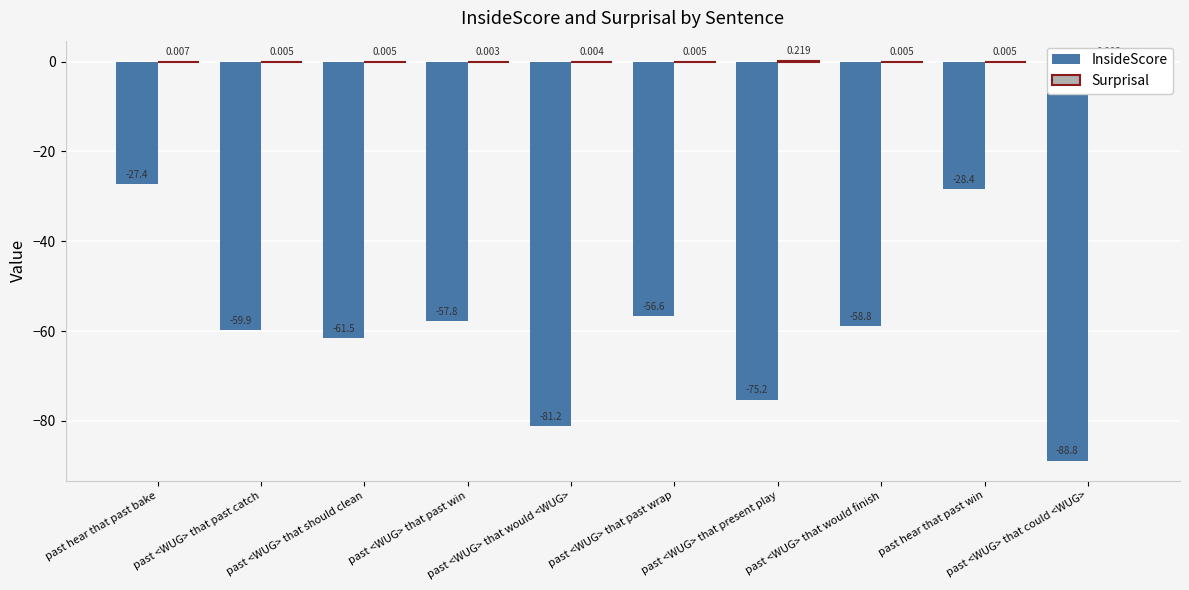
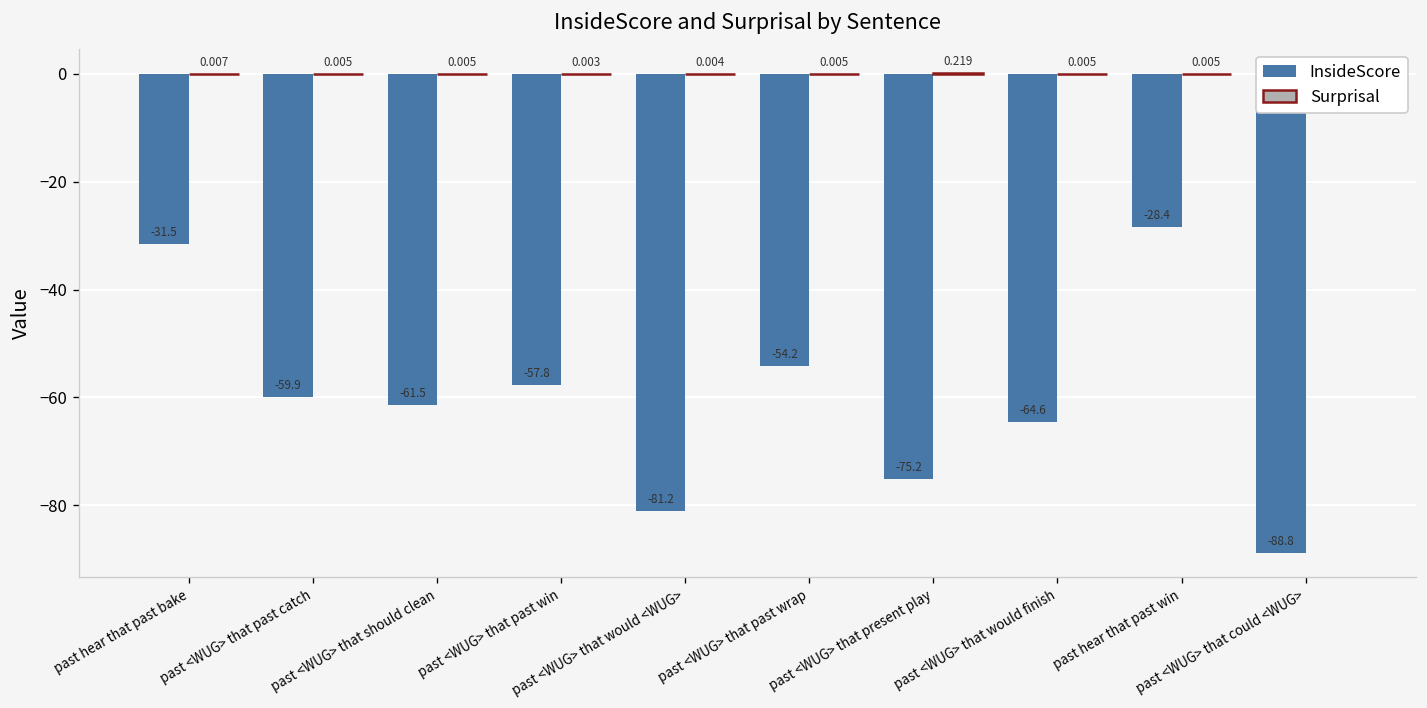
  {
    "InsideScore": {
-     "past hear that past bake": -27.4,
+     "past hear that past bake": -31.5,
      "past <WUG> that past catch": -59.9,
      "past <WUG> that should clean": -61.5,
      "past <WUG> that past win": -57.8,
      "past <WUG> that would <WUG>": -81.2,
-     "past <WUG> that past wrap": -56.6,
+     "past <WUG> that past wrap": -54.2,
      "past <WUG> that present play": -75.2,
-     "past <WUG> that would finish": -58.8,
+     "past <WUG> that would finish": -64.6,
      "past hear that past win": -28.4,
      "past <WUG> that could <WUG>": -88.8
    },
    "Surprisal": {
      "past hear that past bake": 0.007,
      "past <WUG> that past catch": 0.005,
      "past <WUG> that should clean": 0.005,
      "past <WUG> that past win": 0.003,
      "past <WUG> that would <WUG>": 0.004,
      "past <WUG> that past wrap": 0.005,
      "past <WUG> that present play": 0.219,
      "past <WUG> that would finish": 0.005,
      "past hear that past win": 0.005
    }
  }
